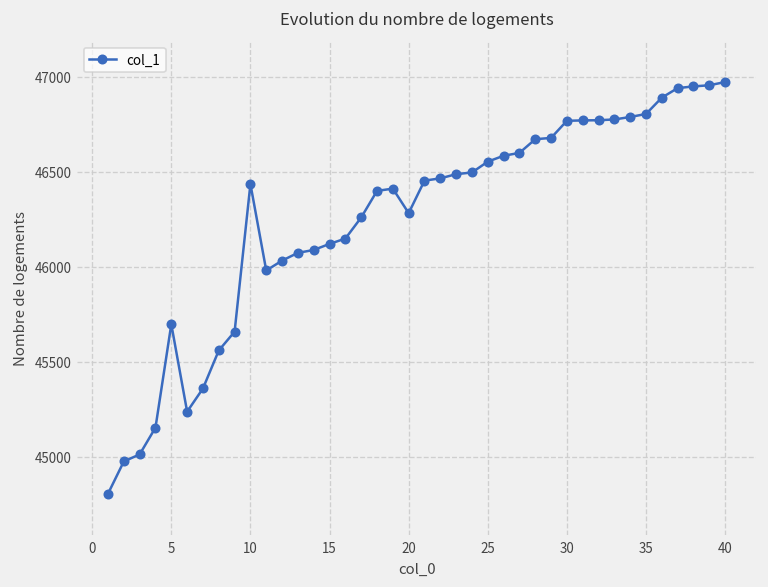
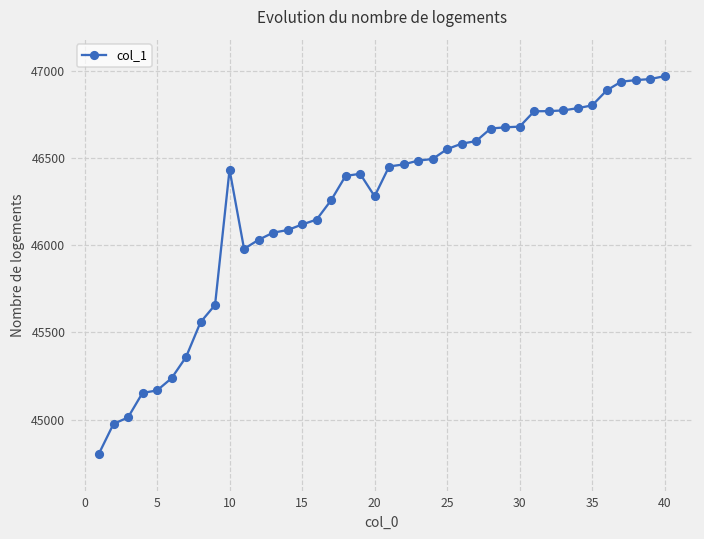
  {
-   "5": 45700,
+   "5": 45170,
    "10": 46440,
    "15": 46120,
    "20": 46280,
    "25": 46550,
-   "30": 46770,
+   "30": 46680,
    "35": 46800,
    "40": 46970
  }
